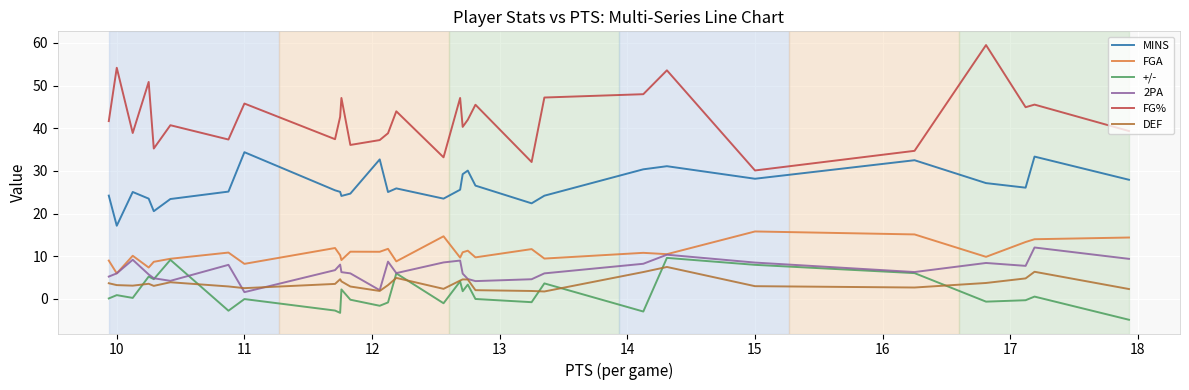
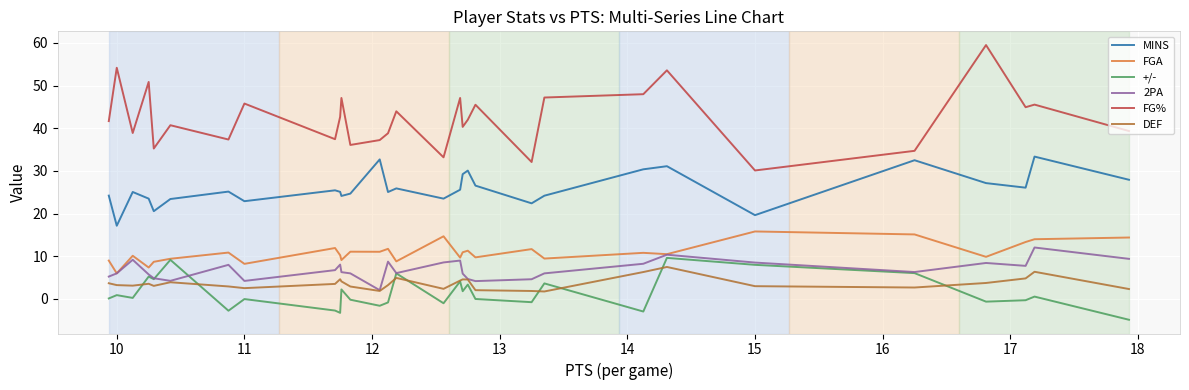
  {
    "MINS": {
      "10": 17,
-     "11": 34,
-     "15": 28
+     "11": 23,
+     "15": 20
    },
    "+/-": {
      "10": 1,
      "11": 0
    },
    "2PA": {
-     "11": 2
+     "11": 4
    }
  }
